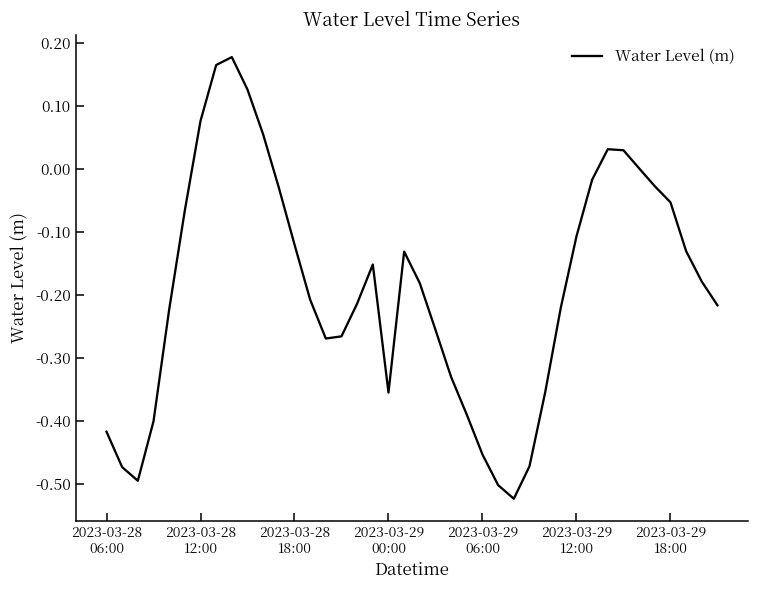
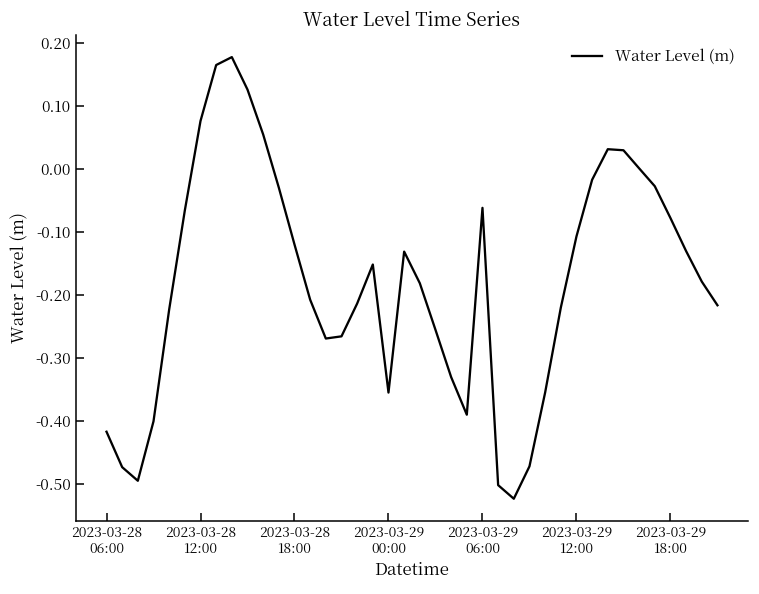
  {
    "2023-03-28 06:00": -0.42,
    "2023-03-28 12:00": 0.08,
    "2023-03-28 18:00": -0.12,
    "2023-03-29 00:00": -0.35,
-   "2023-03-29 06:00": -0.45,
+   "2023-03-29 06:00": -0.06,
    "2023-03-29 12:00": -0.11,
-   "2023-03-29 18:00": -0.05
+   "2023-03-29 18:00": -0.08
  }
